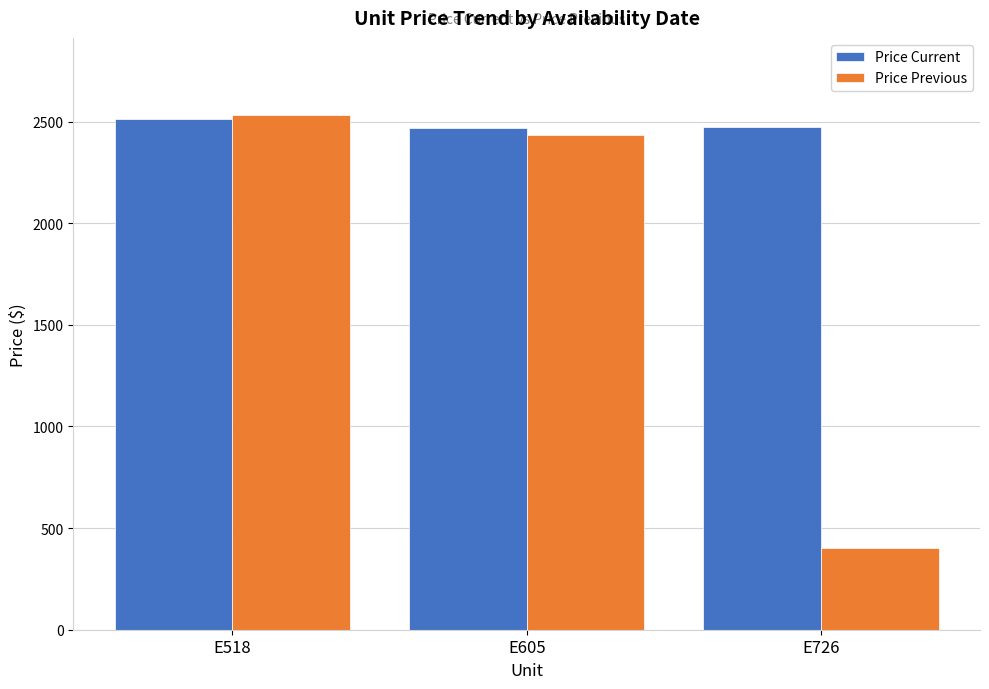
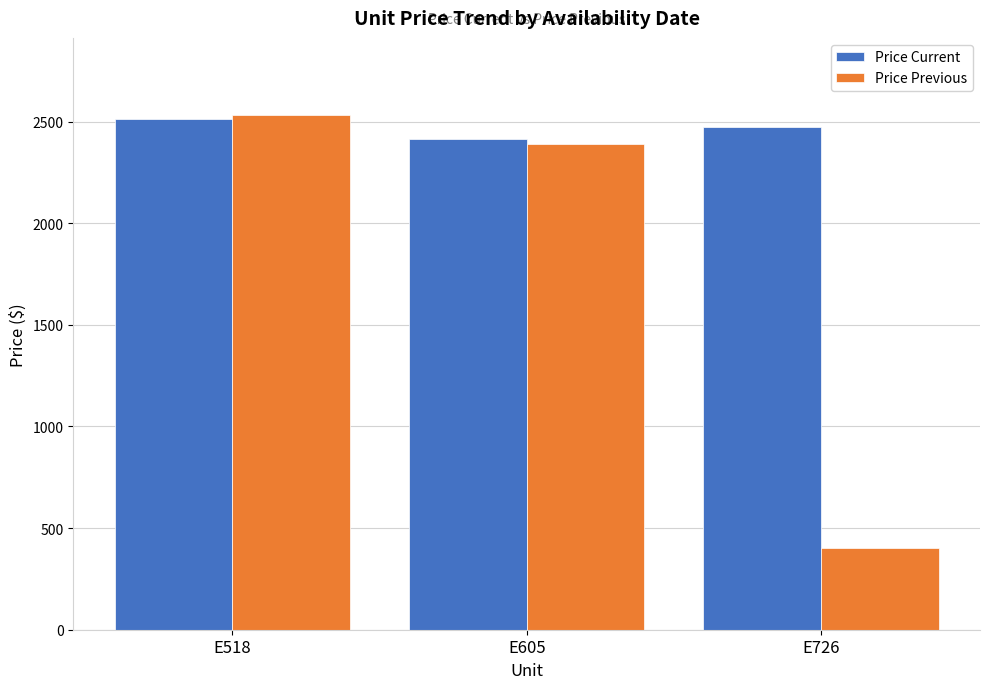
  {
    "Price Current": {
      "E518": 2510,
-     "E605": 2470,
+     "E605": 2410,
      "E726": 2470
    },
    "Price Previous": {
      "E518": 2530,
-     "E605": 2430,
+     "E605": 2390,
      "E726": 400
    }
  }
